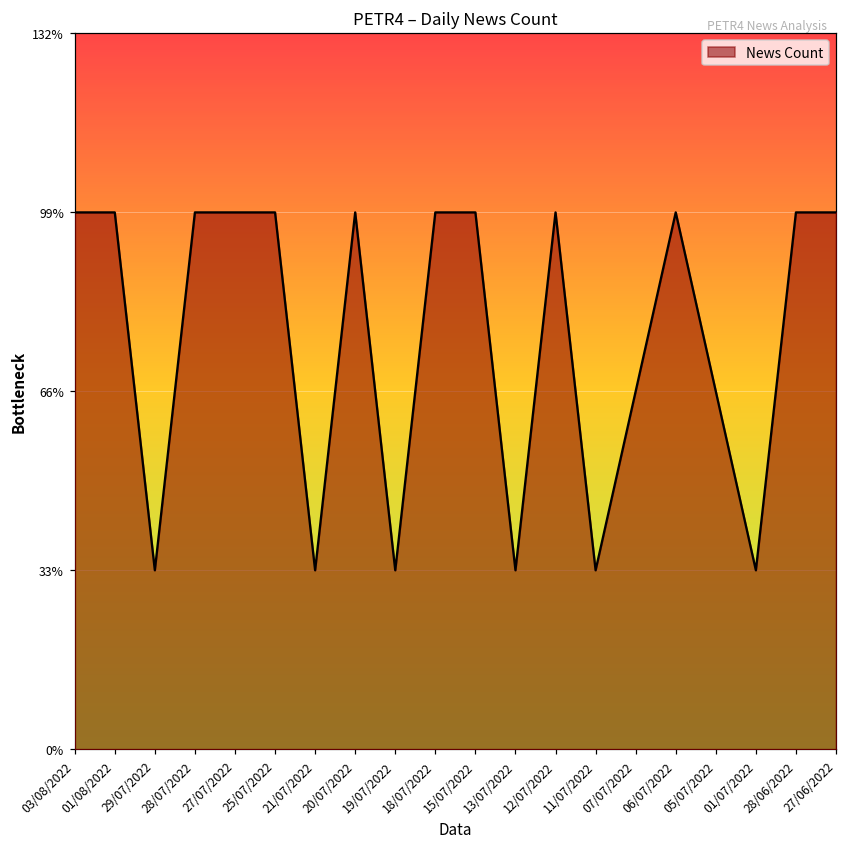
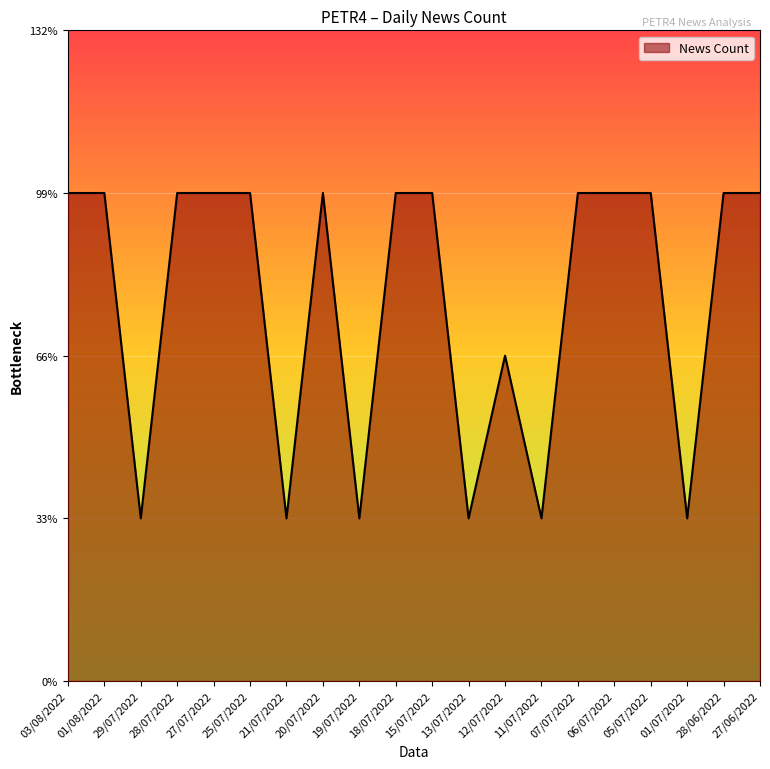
  {
    "03/08/2022": "99%",
    "01/08/2022": "99%",
    "29/07/2022": "33%",
    "28/07/2022": "99%",
    "27/07/2022": "99%",
    "25/07/2022": "99%",
    "21/07/2022": "33%",
    "20/07/2022": "99%",
    "19/07/2022": "33%",
    "18/07/2022": "99%",
    "15/07/2022": "99%",
    "13/07/2022": "33%",
-   "12/07/2022": "99%",
+   "12/07/2022": "66%",
    "11/07/2022": "33%",
-   "07/07/2022": "66%",
+   "07/07/2022": "99%",
    "06/07/2022": "99%",
-   "05/07/2022": "66%",
+   "05/07/2022": "99%",
    "01/07/2022": "33%",
    "28/06/2022": "99%",
    "27/06/2022": "99%"
  }
